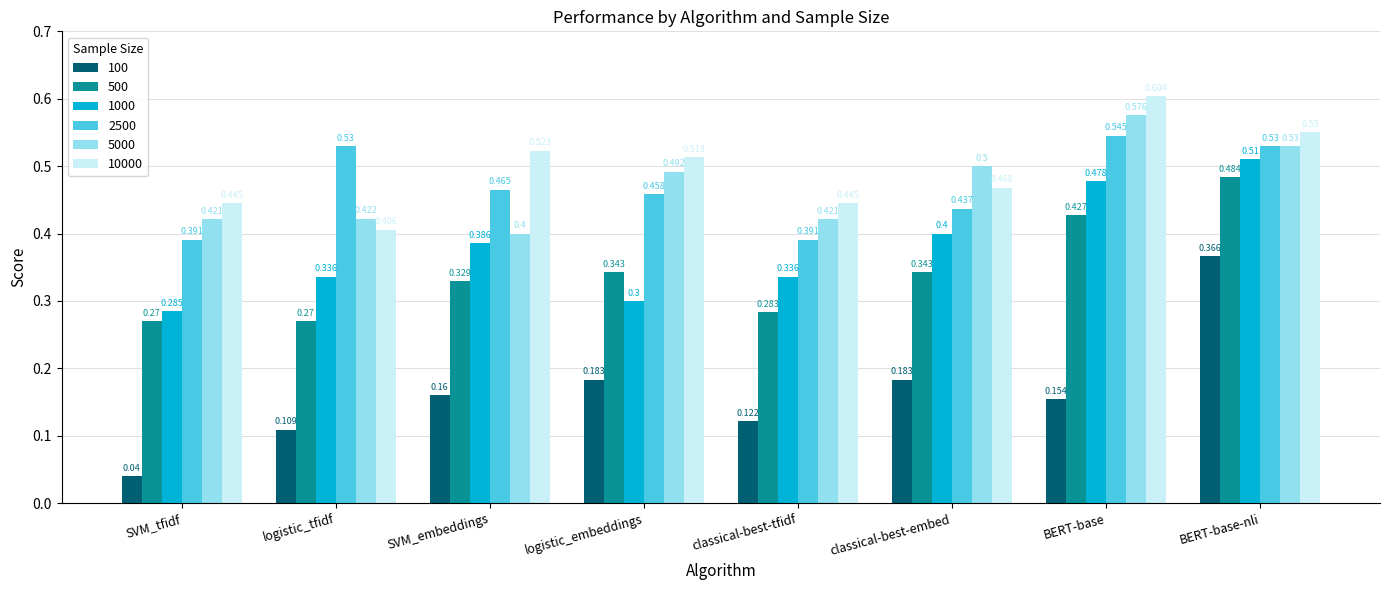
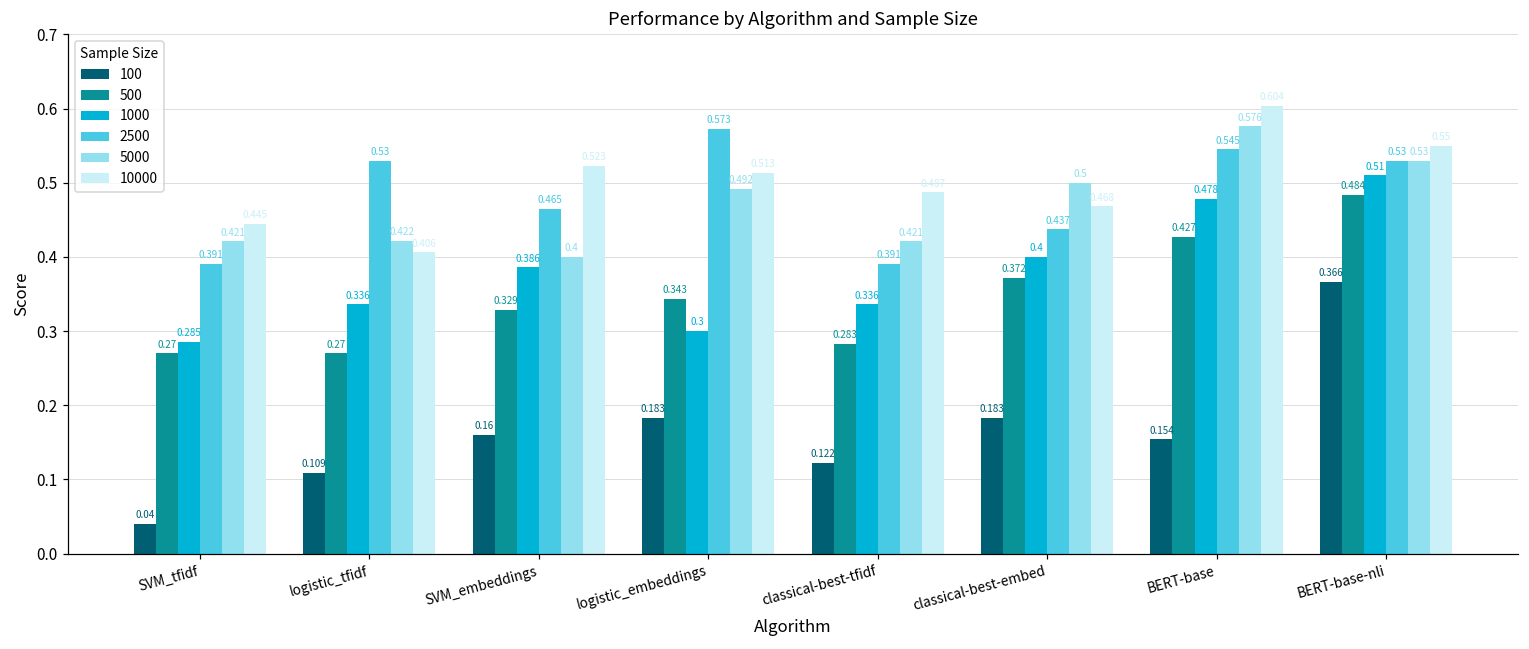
  {
    "100": {
      "SVM_tfidf": 0.04,
      "logistic_tfidf": 0.109,
      "SVM_embeddings": 0.16,
      "logistic_embeddings": 0.183,
      "classical-best-tfidf": 0.122,
      "classical-best-embed": 0.183,
      "BERT-base": 0.154,
      "BERT-base-nli": 0.366
    },
    "500": {
      "SVM_tfidf": 0.27,
      "logistic_tfidf": 0.27,
      "SVM_embeddings": 0.329,
      "logistic_embeddings": 0.343,
      "classical-best-tfidf": 0.283,
-     "classical-best-embed": 0.343,
+     "classical-best-embed": 0.372,
      "BERT-base": 0.427,
      "BERT-base-nli": 0.484
    },
    "1000": {
      "SVM_tfidf": 0.285,
      "logistic_tfidf": 0.336,
      "SVM_embeddings": 0.386,
      "logistic_embeddings": 0.3,
      "classical-best-tfidf": 0.336,
      "classical-best-embed": 0.4,
      "BERT-base": 0.478,
      "BERT-base-nli": 0.51
    },
    "2500": {
      "SVM_tfidf": 0.391,
      "logistic_tfidf": 0.53,
      "SVM_embeddings": 0.465,
-     "logistic_embeddings": 0.458,
+     "logistic_embeddings": 0.573,
      "classical-best-tfidf": 0.391,
      "classical-best-embed": 0.437,
      "BERT-base": 0.545,
      "BERT-base-nli": 0.53
    },
    "5000": {
      "SVM_tfidf": 0.421,
      "logistic_tfidf": 0.422,
      "SVM_embeddings": 0.4,
      "logistic_embeddings": 0.492,
      "classical-best-tfidf": 0.421,
      "classical-best-embed": 0.5,
      "BERT-base": 0.576,
      "BERT-base-nli": 0.53
    },
    "10000": {
      "SVM_tfidf": 0.445,
      "logistic_tfidf": 0.406,
      "SVM_embeddings": 0.523,
      "logistic_embeddings": 0.513,
-     "classical-best-tfidf": 0.445,
+     "classical-best-tfidf": 0.487,
      "classical-best-embed": 0.468,
      "BERT-base": 0.604,
      "BERT-base-nli": 0.55
    }
  }
